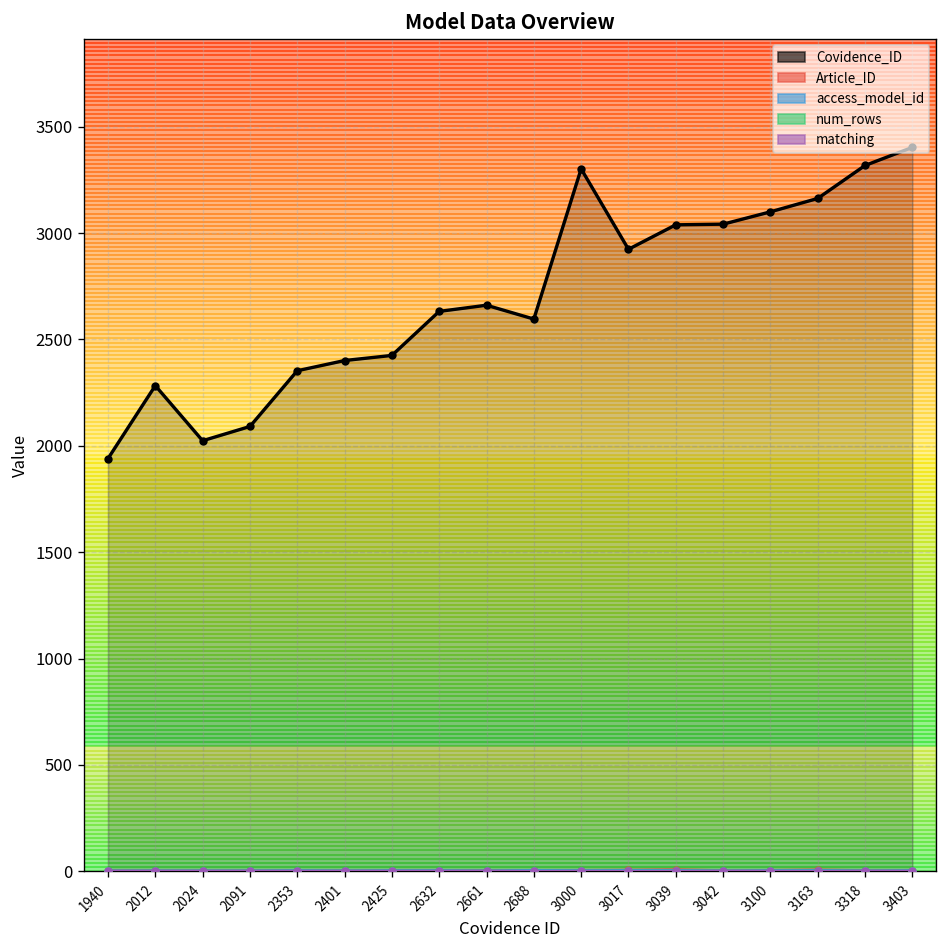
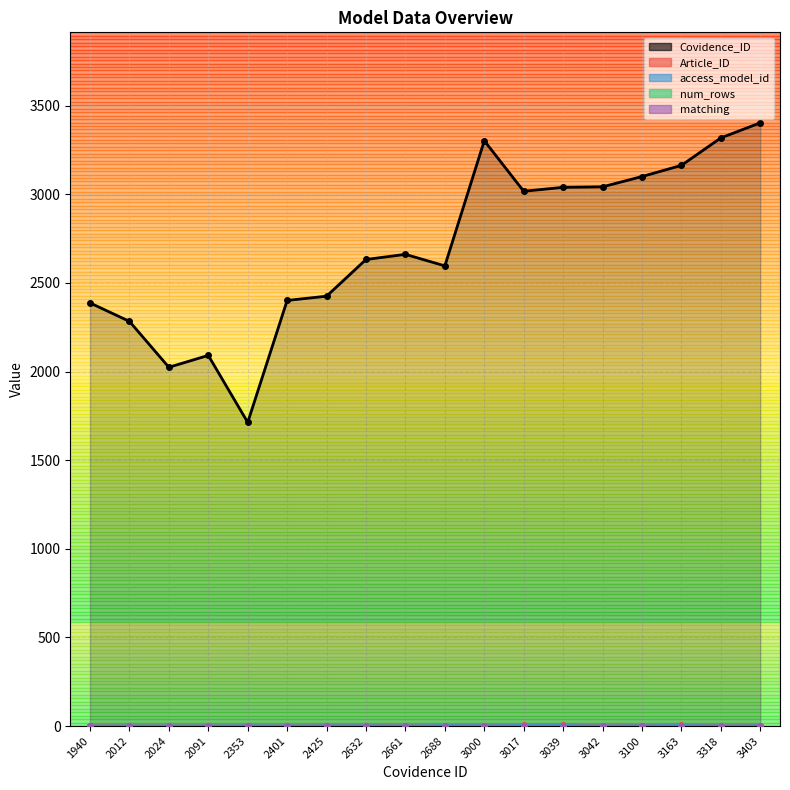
  {
    "Covidence_ID": {
-     "1940": 1940,
+     "1940": 2390,
      "2012": 2280,
      "2024": 2020,
      "2091": 2090,
-     "2353": 2350,
+     "2353": 1710,
      "2401": 2400,
      "2425": 2430,
      "2632": 2630,
      "2661": 2660,
      "2688": 2600,
      "3000": 3300,
-     "3017": 2920,
+     "3017": 3020,
      "3039": 3040,
      "3042": 3040,
      "3100": 3100,
      "3163": 3160,
      "3318": 3320,
      "3403": 3400
    }
  }
